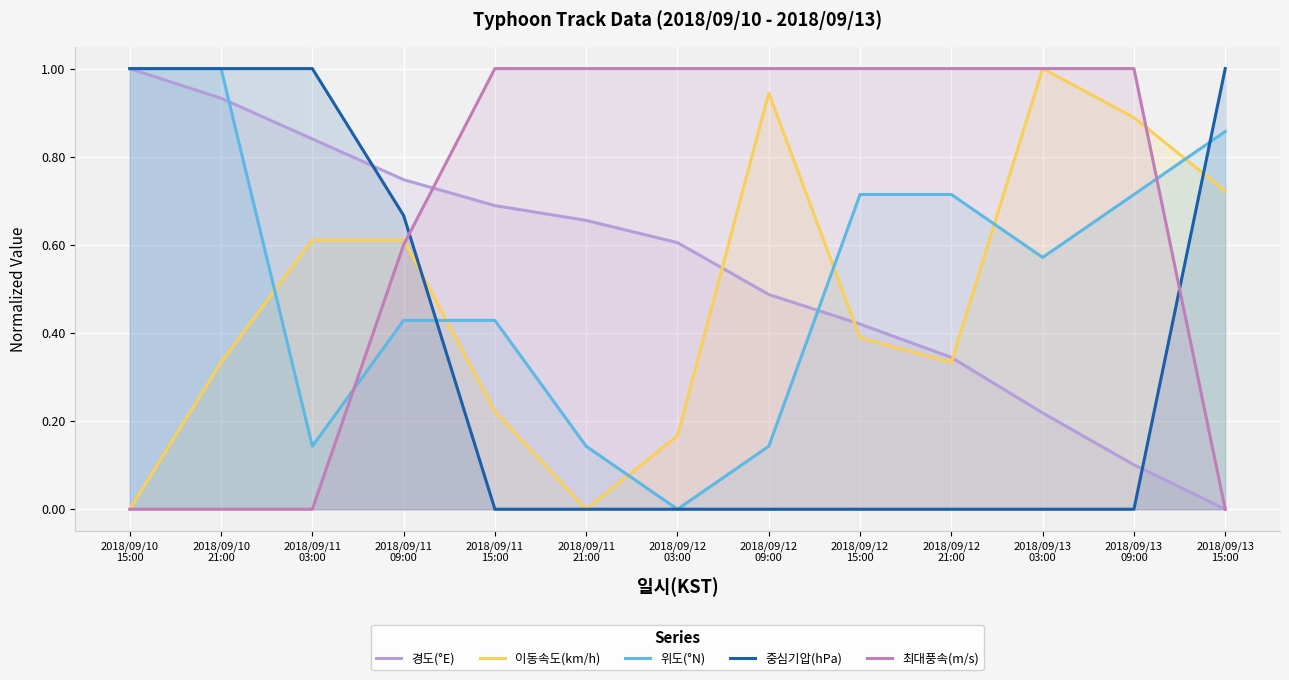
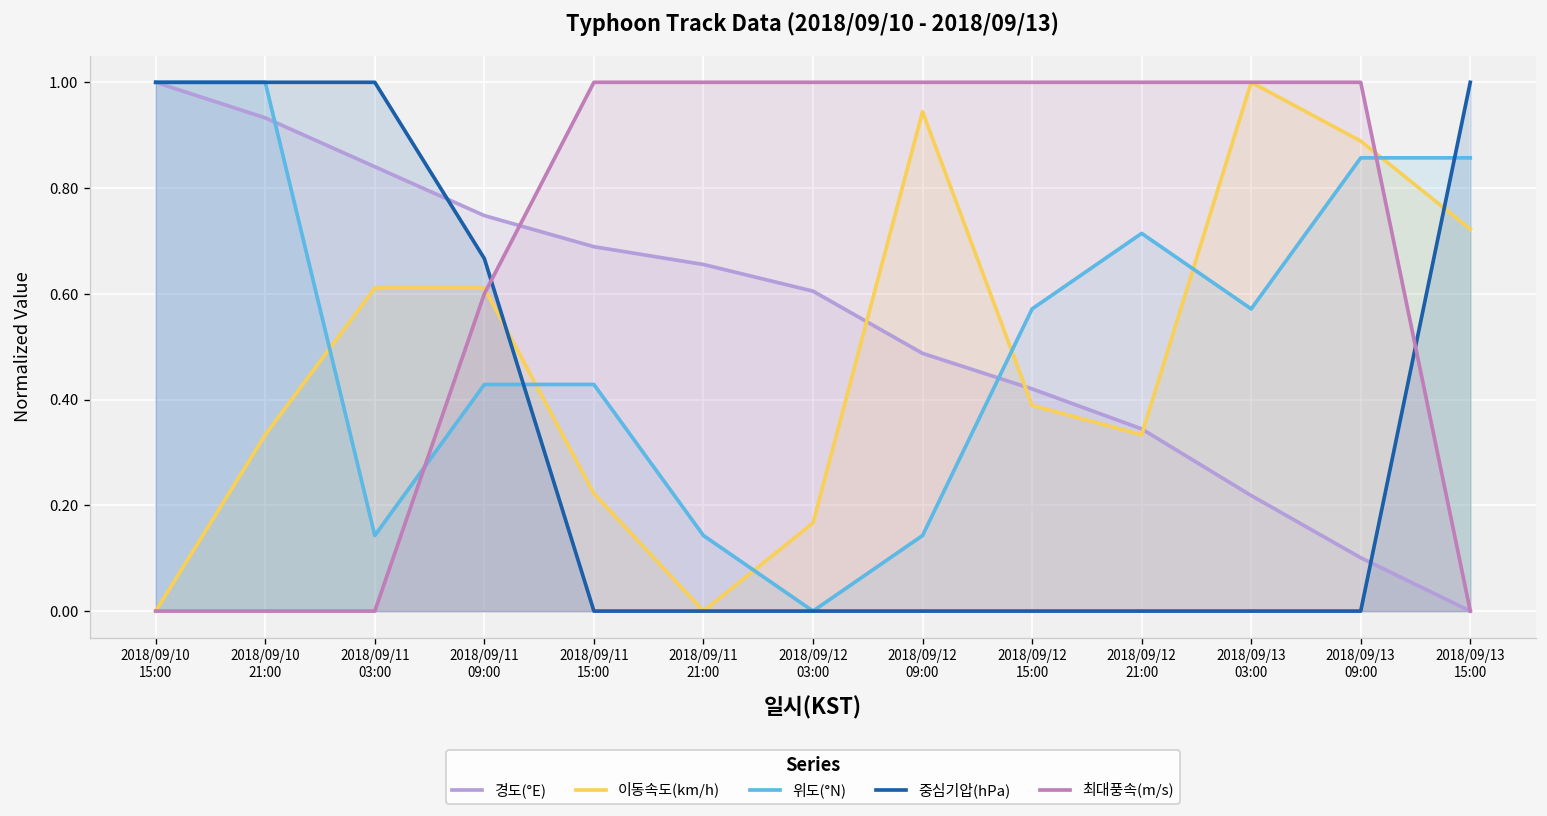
  {
    "이동속도(km/h)": {
      "2018/09/10 21:00": 0.33,
      "2018/09/11 03:00": 0.61,
      "2018/09/11 09:00": 0.61,
      "2018/09/11 15:00": 0.22,
      "2018/09/12 03:00": 0.17,
      "2018/09/12 09:00": 0.94,
      "2018/09/12 15:00": 0.39,
      "2018/09/12 21:00": 0.33,
      "2018/09/13 09:00": 0.89,
      "2018/09/13 15:00": 0.72
    },
    "위도(°N)": {
      "2018/09/11 03:00": 0.14,
      "2018/09/11 09:00": 0.43,
      "2018/09/11 15:00": 0.43,
      "2018/09/11 21:00": 0.14,
      "2018/09/12 09:00": 0.14,
-     "2018/09/12 15:00": 0.71,
+     "2018/09/12 15:00": 0.57,
      "2018/09/12 21:00": 0.71,
      "2018/09/13 03:00": 0.57,
-     "2018/09/13 09:00": 0.71,
+     "2018/09/13 09:00": 0.86,
      "2018/09/13 15:00": 0.86
    },
    "중심기압(hPa)": {
      "2018/09/11 03:00": 1.00,
      "2018/09/11 09:00": 0.67,
      "2018/09/11 15:00": 0.00,
      "2018/09/12 09:00": 0.00,
      "2018/09/12 15:00": 0.00,
      "2018/09/12 21:00": 0.00,
      "2018/09/13 03:00": 0.00,
      "2018/09/13 09:00": 0.00,
      "2018/09/13 15:00": 1.00
    }
  }
